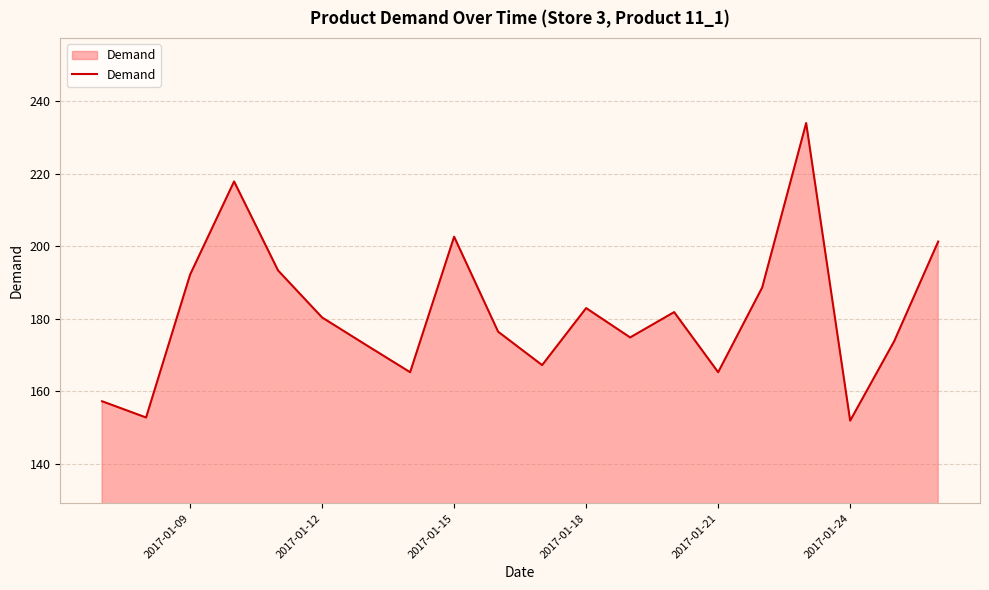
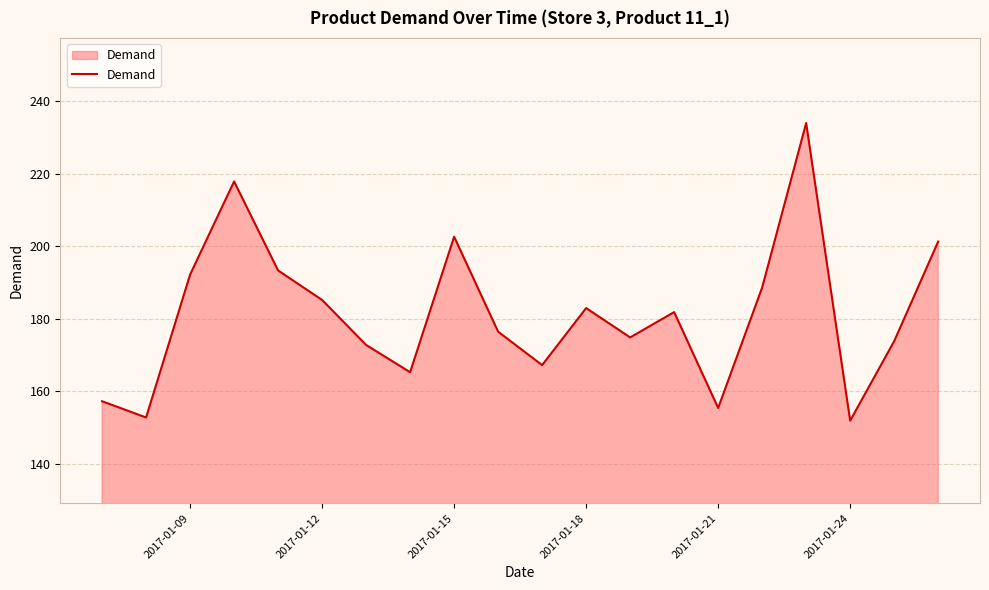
  {
    "2017-01-09": 192,
-   "2017-01-12": 180,
+   "2017-01-12": 185,
    "2017-01-15": 203,
    "2017-01-18": 183,
-   "2017-01-21": 165,
+   "2017-01-21": 155,
    "2017-01-24": 152
  }
